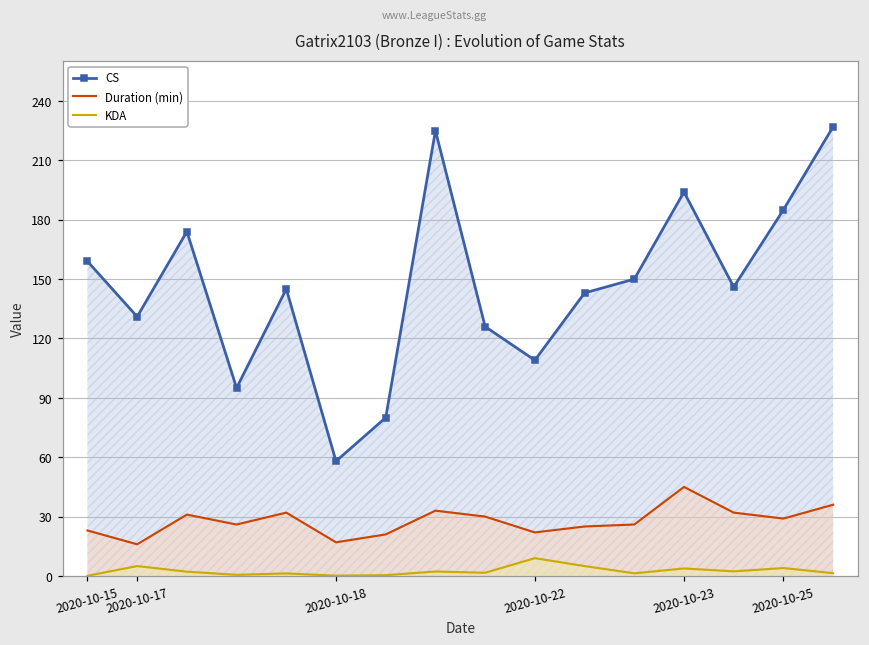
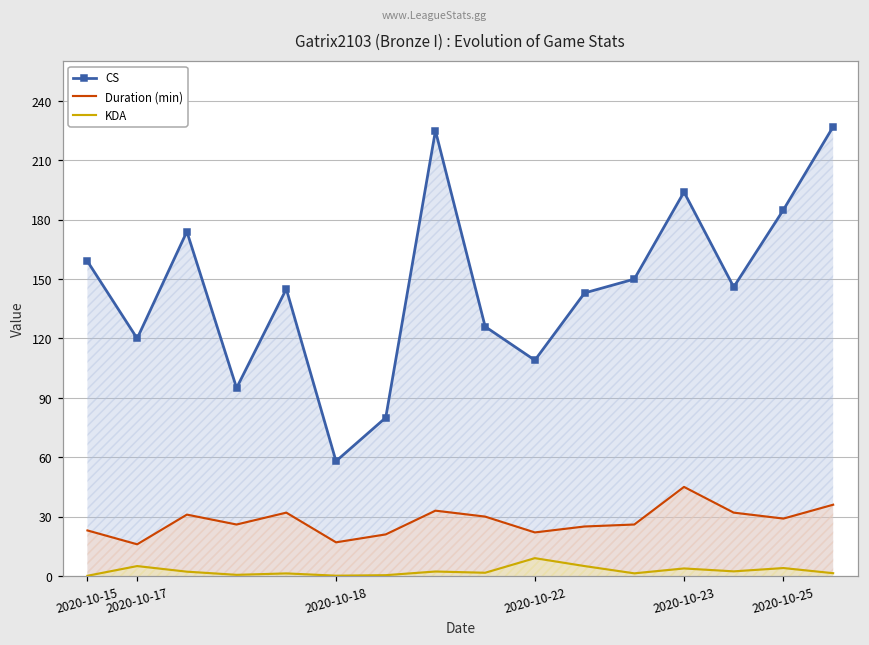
  {
    "CS": {
      "2020-10-15": 159,
-     "2020-10-17": 131
+     "2020-10-17": 120
    },
    "Duration (min)": {
      "2020-10-15": 23,
      "2020-10-17": 16
    },
    "KDA": {
      "2020-10-15": 0,
      "2020-10-17": 5
    }
  }
